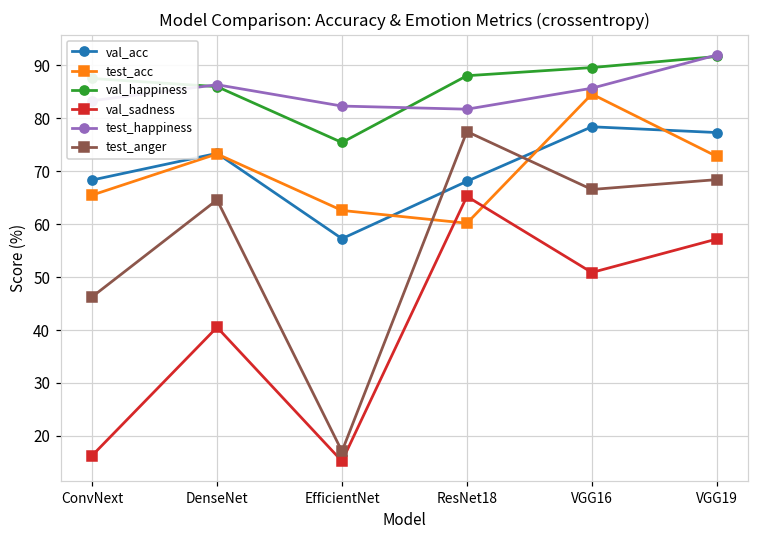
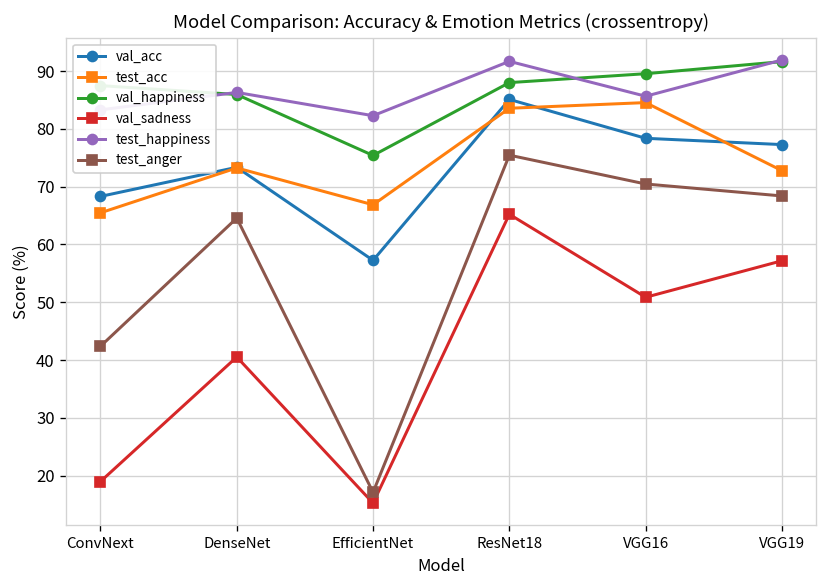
  {
    "val_acc": {
      "ConvNext": 68,
      "EfficientNet": 57,
-     "ResNet18": 68,
+     "ResNet18": 85,
      "VGG16": 78,
      "VGG19": 77
    },
    "test_acc": {
      "ConvNext": 65,
-     "EfficientNet": 63,
-     "ResNet18": 60,
+     "EfficientNet": 67,
+     "ResNet18": 84,
      "VGG16": 85,
      "VGG19": 73
    },
    "val_happiness": {
      "EfficientNet": 75,
      "ResNet18": 88,
      "VGG16": 90
    },
    "val_sadness": {
-     "ConvNext": 16,
+     "ConvNext": 19,
      "DenseNet": 41,
      "EfficientNet": 15,
      "ResNet18": 65,
      "VGG16": 51,
      "VGG19": 57
    },
    "test_happiness": {
      "EfficientNet": 82,
-     "ResNet18": 82,
+     "ResNet18": 92,
      "VGG16": 86
    },
    "test_anger": {
-     "ConvNext": 46,
+     "ConvNext": 42,
      "DenseNet": 65,
      "EfficientNet": 17,
-     "ResNet18": 77,
-     "VGG16": 67,
+     "ResNet18": 75,
+     "VGG16": 70,
      "VGG19": 68
    }
  }
